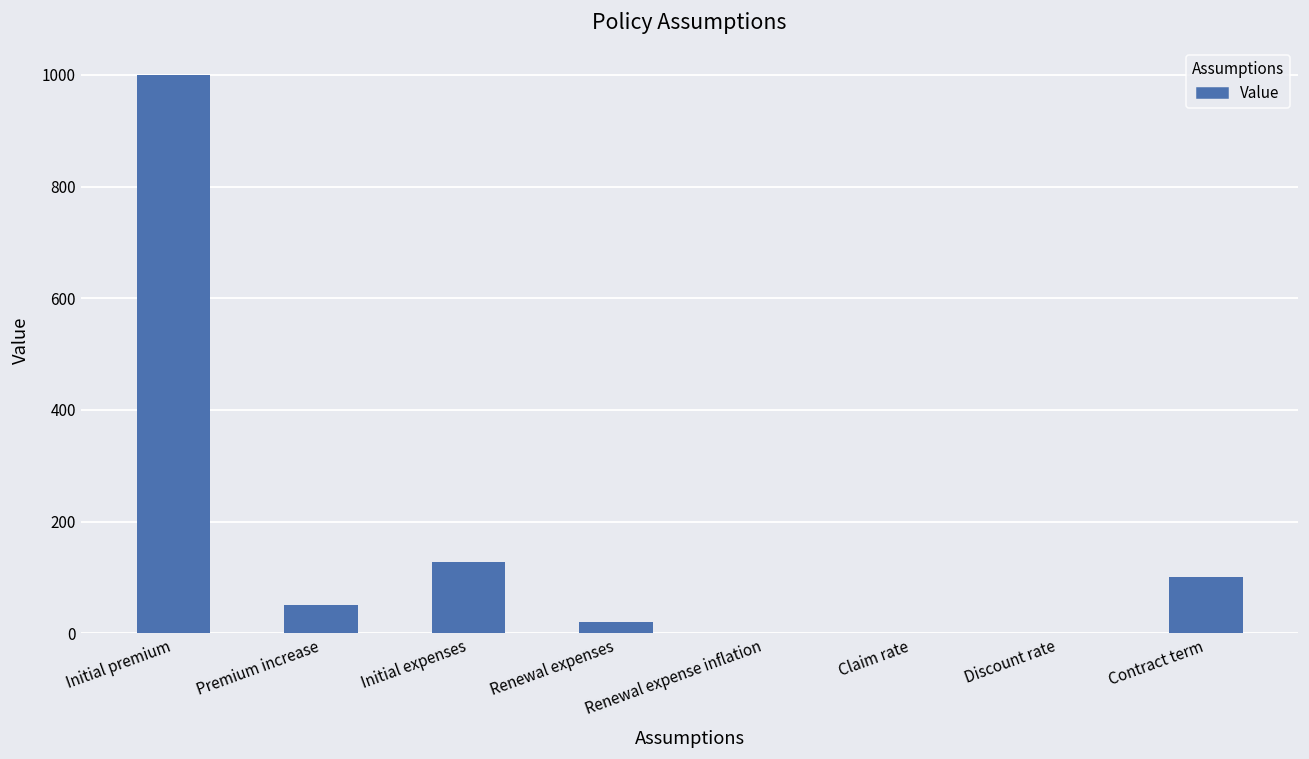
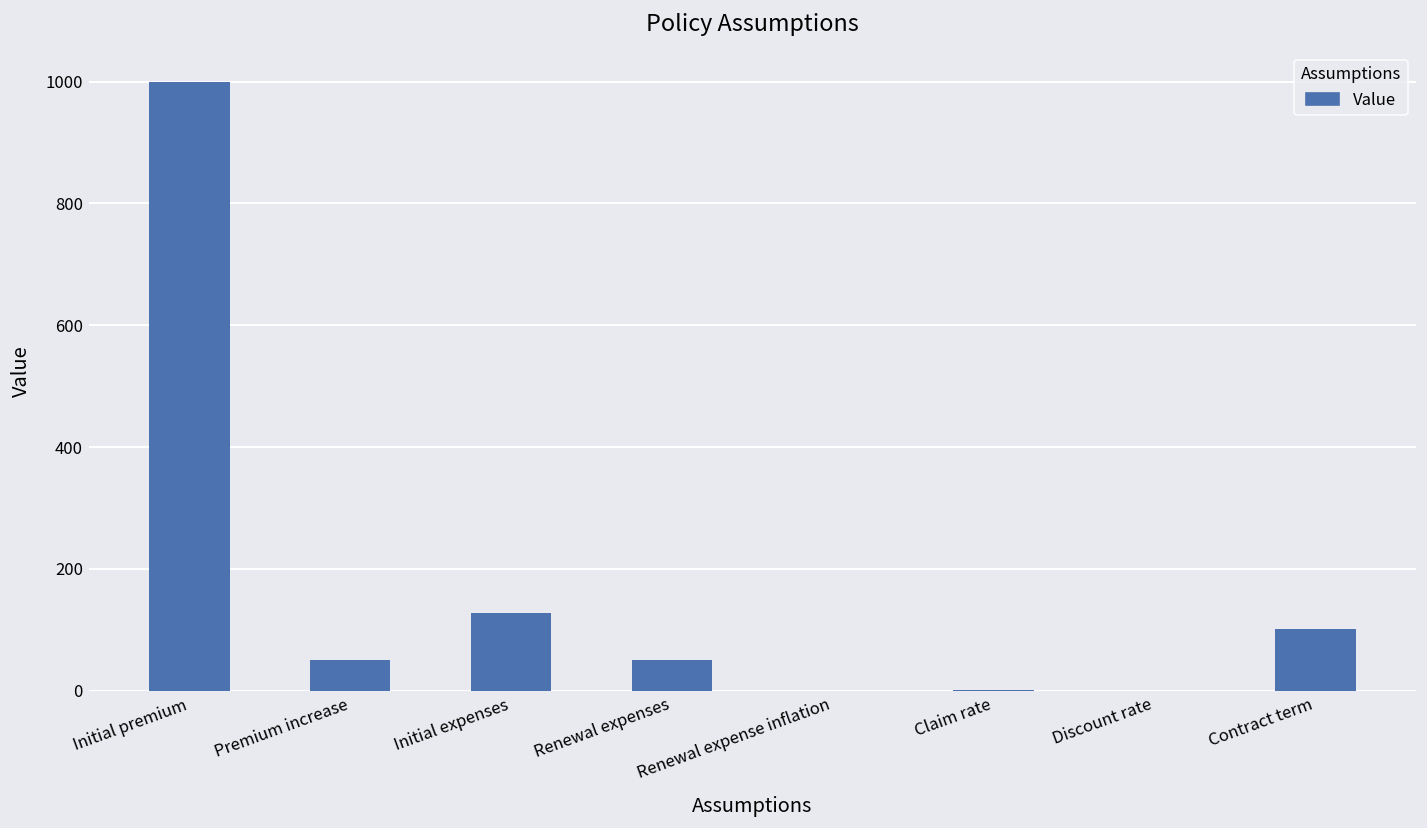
  {
    "Initial premium": 1000,
    "Premium increase": 50,
    "Initial expenses": 130,
-   "Renewal expenses": 20,
+   "Renewal expenses": 50,
    "Discount rate": 0,
    "Contract term": 100
  }
